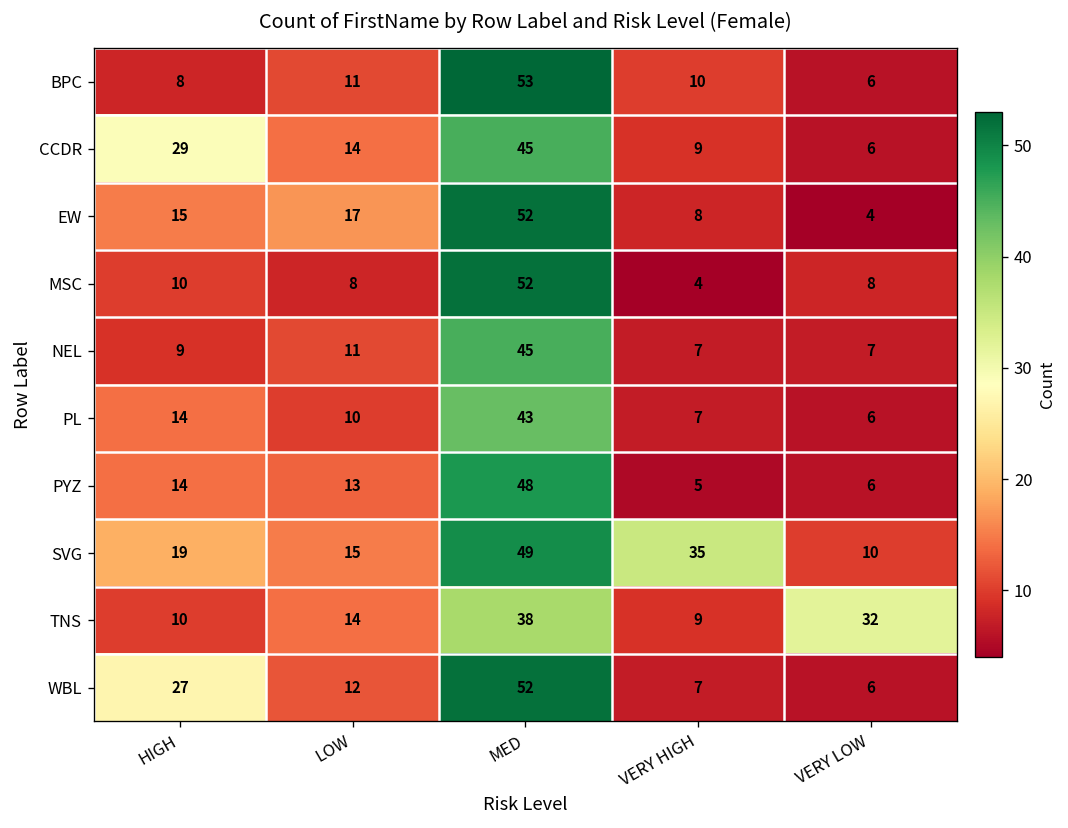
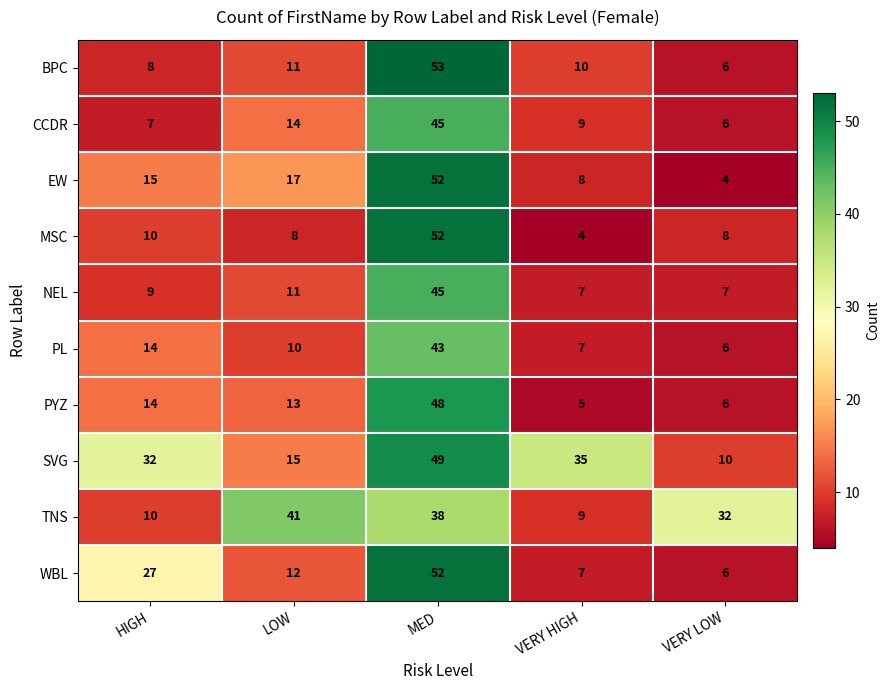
  {
    "BPC": {
      "HIGH": 8,
      "LOW": 11,
      "MED": 53,
      "VERY HIGH": 10,
      "VERY LOW": 6
    },
    "CCDR": {
-     "HIGH": 29,
+     "HIGH": 7,
      "LOW": 14,
      "MED": 45,
      "VERY HIGH": 9,
      "VERY LOW": 6
    },
    "EW": {
      "HIGH": 15,
      "LOW": 17,
      "MED": 52,
      "VERY HIGH": 8,
      "VERY LOW": 4
    },
    "MSC": {
      "HIGH": 10,
      "LOW": 8,
      "MED": 52,
      "VERY HIGH": 4,
      "VERY LOW": 8
    },
    "NEL": {
      "HIGH": 9,
      "LOW": 11,
      "MED": 45,
      "VERY HIGH": 7,
      "VERY LOW": 7
    },
    "PL": {
      "HIGH": 14,
      "LOW": 10,
      "MED": 43,
      "VERY HIGH": 7,
      "VERY LOW": 6
    },
    "PYZ": {
      "HIGH": 14,
      "LOW": 13,
      "MED": 48,
      "VERY HIGH": 5,
      "VERY LOW": 6
    },
    "SVG": {
-     "HIGH": 19,
+     "HIGH": 32,
      "LOW": 15,
      "MED": 49,
      "VERY HIGH": 35,
      "VERY LOW": 10
    },
    "TNS": {
      "HIGH": 10,
-     "LOW": 14,
+     "LOW": 41,
      "MED": 38,
      "VERY HIGH": 9,
      "VERY LOW": 32
    },
    "WBL": {
      "HIGH": 27,
      "LOW": 12,
      "MED": 52,
      "VERY HIGH": 7,
      "VERY LOW": 6
    }
  }
